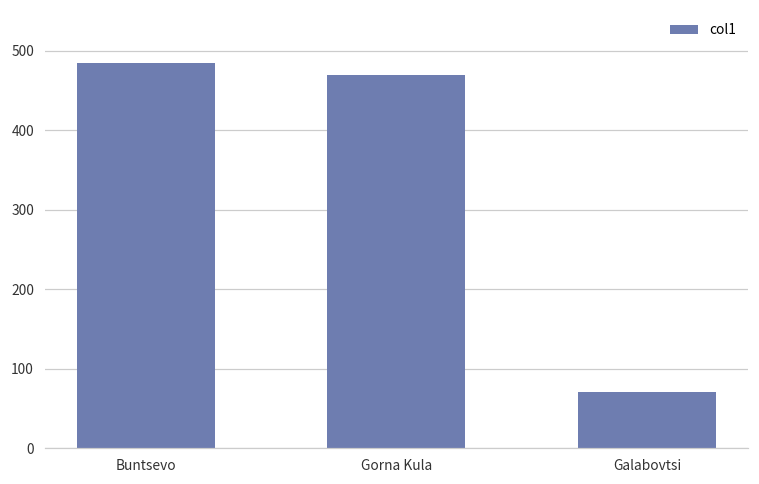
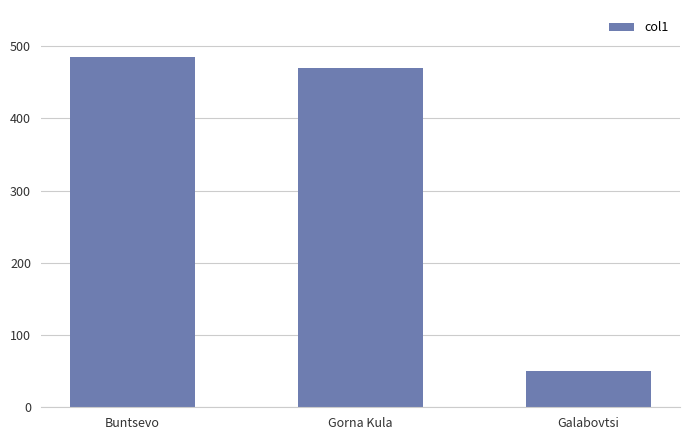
  {
    "Buntsevo": 490,
    "Gorna Kula": 470,
-   "Galabovtsi": 70
+   "Galabovtsi": 50
  }
